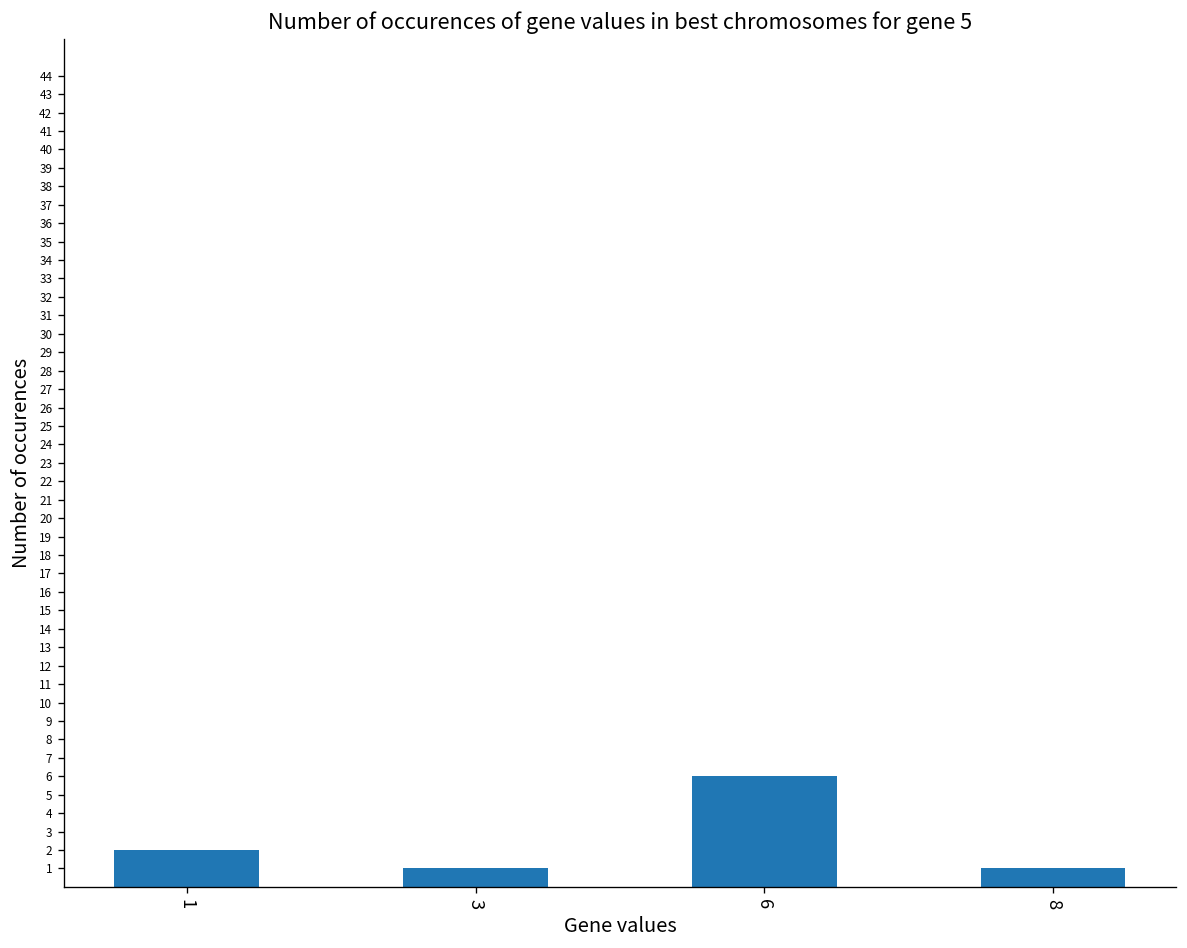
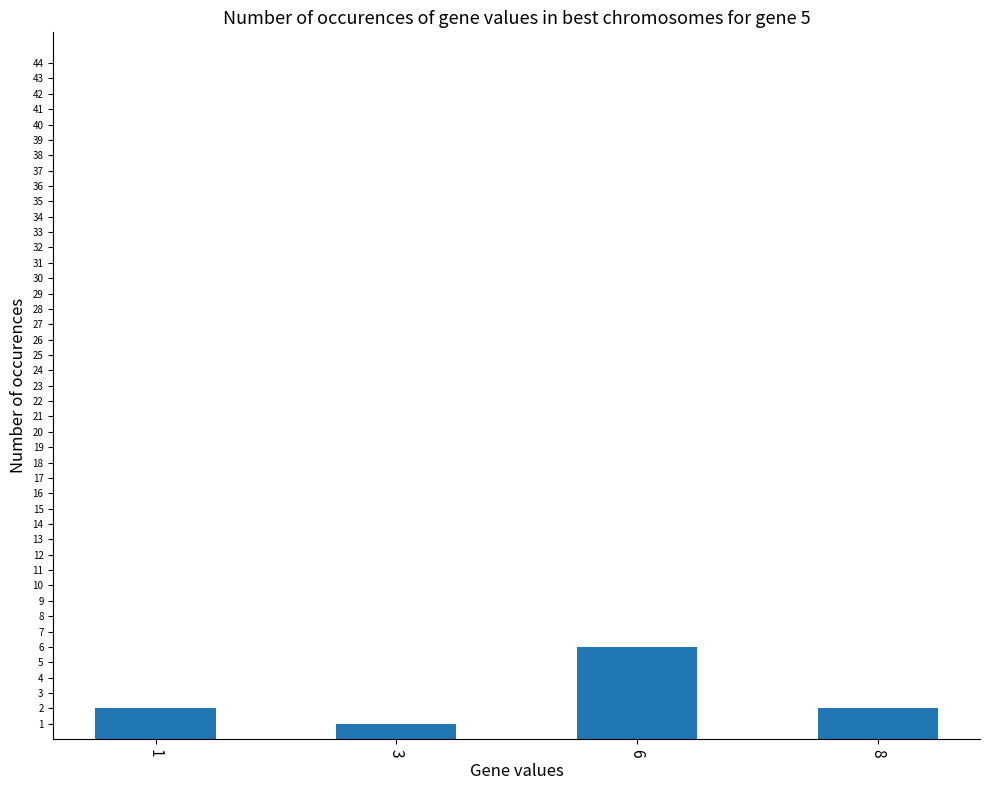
  {
    "1": 2,
    "3": 1,
    "6": 6,
-   "8": 1
+   "8": 2
  }
